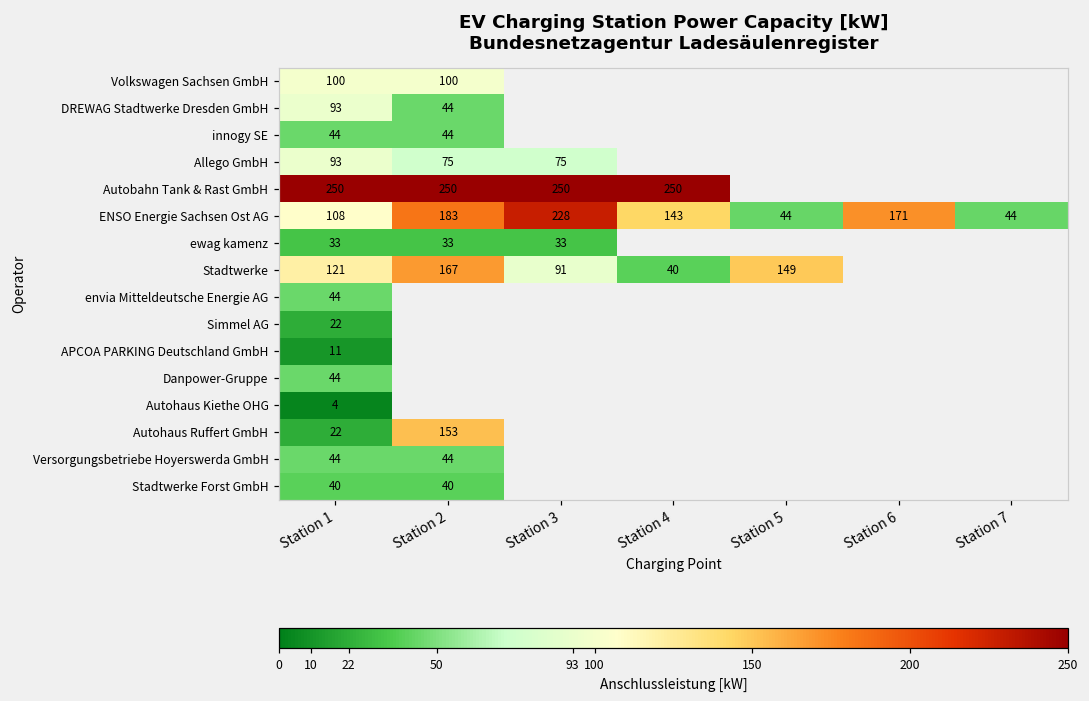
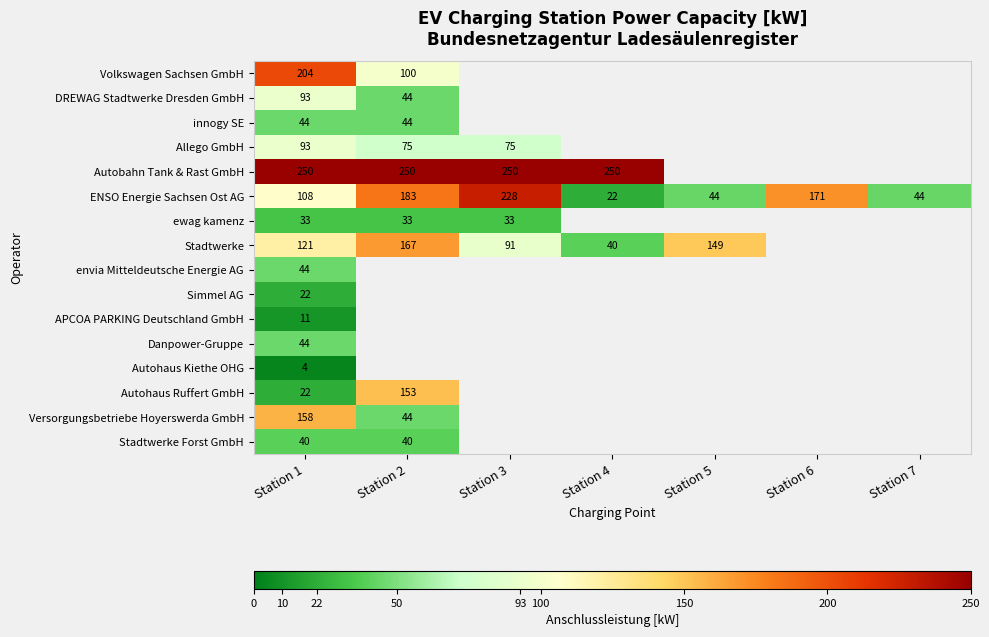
  {
    "Volkswagen Sachsen GmbH": {
-     "Station 1": 100,
+     "Station 1": 204,
      "Station 2": 100
    },
    "DREWAG Stadtwerke Dresden GmbH": {
      "Station 1": 93,
      "Station 2": 44
    },
    "innogy SE": {
      "Station 1": 44,
      "Station 2": 44
    },
    "Allego GmbH": {
      "Station 1": 93,
      "Station 2": 75,
      "Station 3": 75
    },
    "Autobahn Tank & Rast GmbH": {
      "Station 1": 250,
      "Station 2": 250,
      "Station 3": 250,
      "Station 4": 250
    },
    "ENSO Energie Sachsen Ost AG": {
      "Station 1": 108,
      "Station 2": 183,
      "Station 3": 228,
-     "Station 4": 143,
+     "Station 4": 22,
      "Station 5": 44,
      "Station 6": 171,
      "Station 7": 44
    },
    "ewag kamenz": {
      "Station 1": 33,
      "Station 2": 33,
      "Station 3": 33
    },
    "Stadtwerke": {
      "Station 1": 121,
      "Station 2": 167,
      "Station 3": 91,
      "Station 4": 40,
      "Station 5": 149
    },
    "envia Mitteldeutsche Energie AG": {
      "Station 1": 44
    },
    "Simmel AG": {
      "Station 1": 22
    },
    "APCOA PARKING Deutschland GmbH": {
      "Station 1": 11
    },
    "Danpower-Gruppe": {
      "Station 1": 44
    },
    "Autohaus Kiethe OHG": {
      "Station 1": 4
    },
    "Autohaus Ruffert GmbH": {
      "Station 1": 22,
      "Station 2": 153
    },
    "Versorgungsbetriebe Hoyerswerda GmbH": {
-     "Station 1": 44,
+     "Station 1": 158,
      "Station 2": 44
    },
    "Stadtwerke Forst GmbH": {
      "Station 1": 40,
      "Station 2": 40
    }
  }
